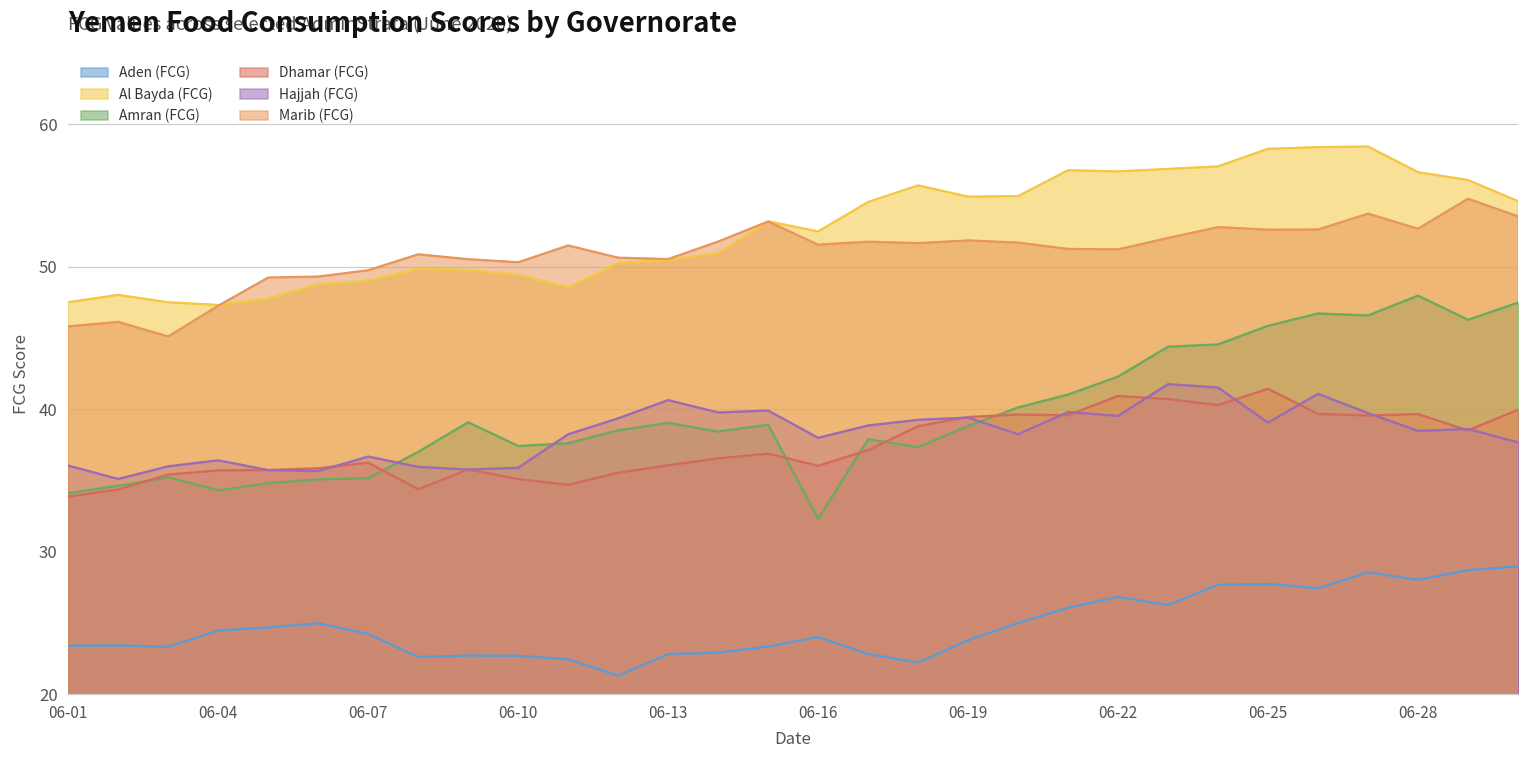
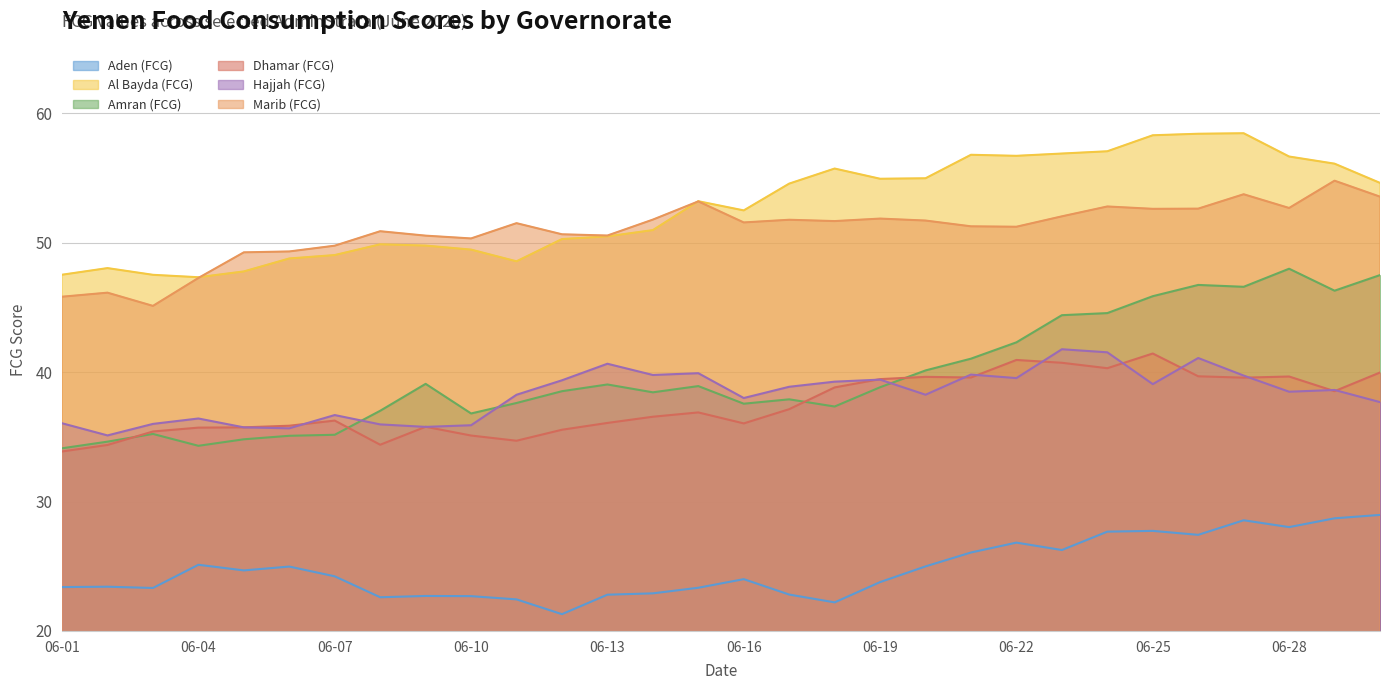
  {
    "Aden (FCG)": {
      "06-01": 23.4,
-     "06-04": 24.5,
+     "06-04": 25.1,
      "06-07": 24.2,
      "06-10": 22.7,
      "06-13": 22.8,
      "06-16": 24.0,
      "06-19": 23.8,
      "06-22": 26.8,
      "06-25": 27.7,
      "06-28": 28.0
    },
    "Amran (FCG)": {
      "06-01": 34.1,
      "06-04": 34.3,
      "06-07": 35.2,
-     "06-10": 37.4,
+     "06-10": 36.8,
      "06-13": 39.0,
-     "06-16": 32.3,
+     "06-16": 37.6,
      "06-19": 38.8,
      "06-22": 42.3,
      "06-25": 45.9,
      "06-28": 48.0
    },
    "Hajjah (FCG)": {
      "06-01": 36.0,
      "06-04": 36.4,
      "06-07": 36.7,
      "06-10": 35.9,
      "06-13": 40.6,
      "06-16": 38.0,
      "06-22": 39.5,
      "06-25": 39.1,
      "06-28": 38.5
    }
  }
